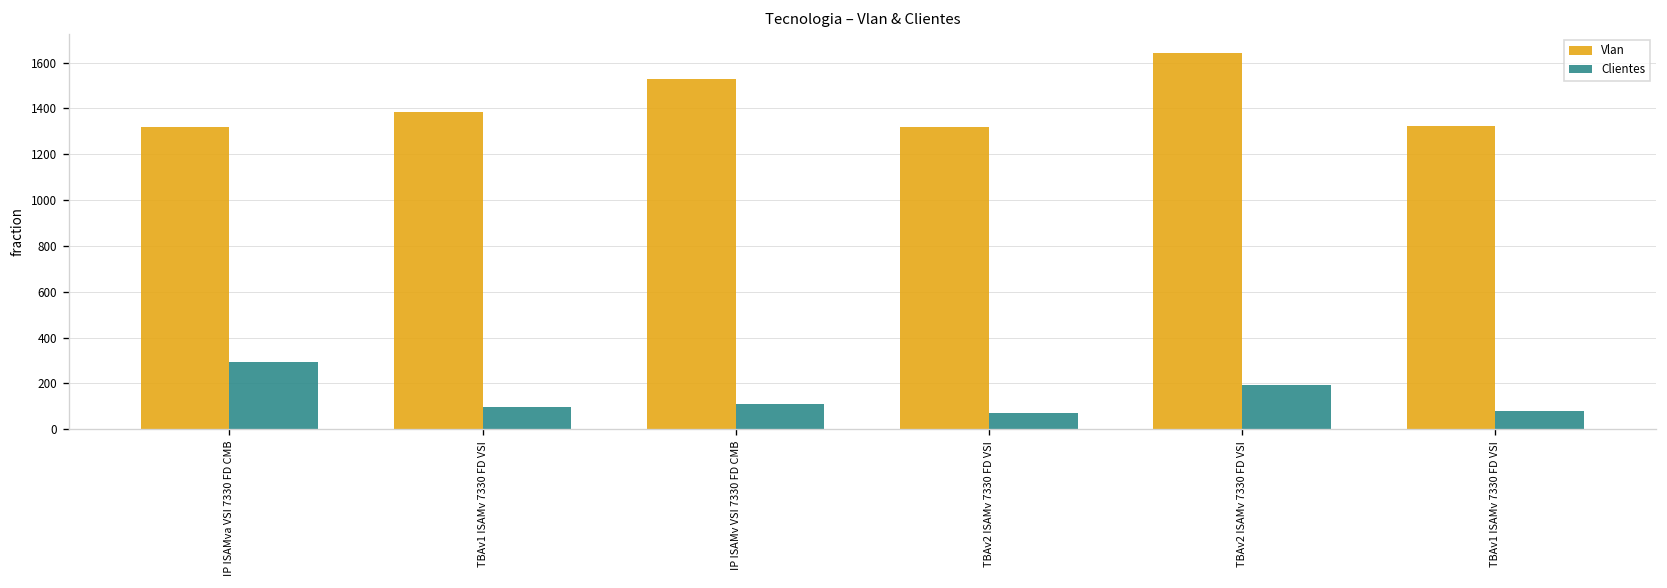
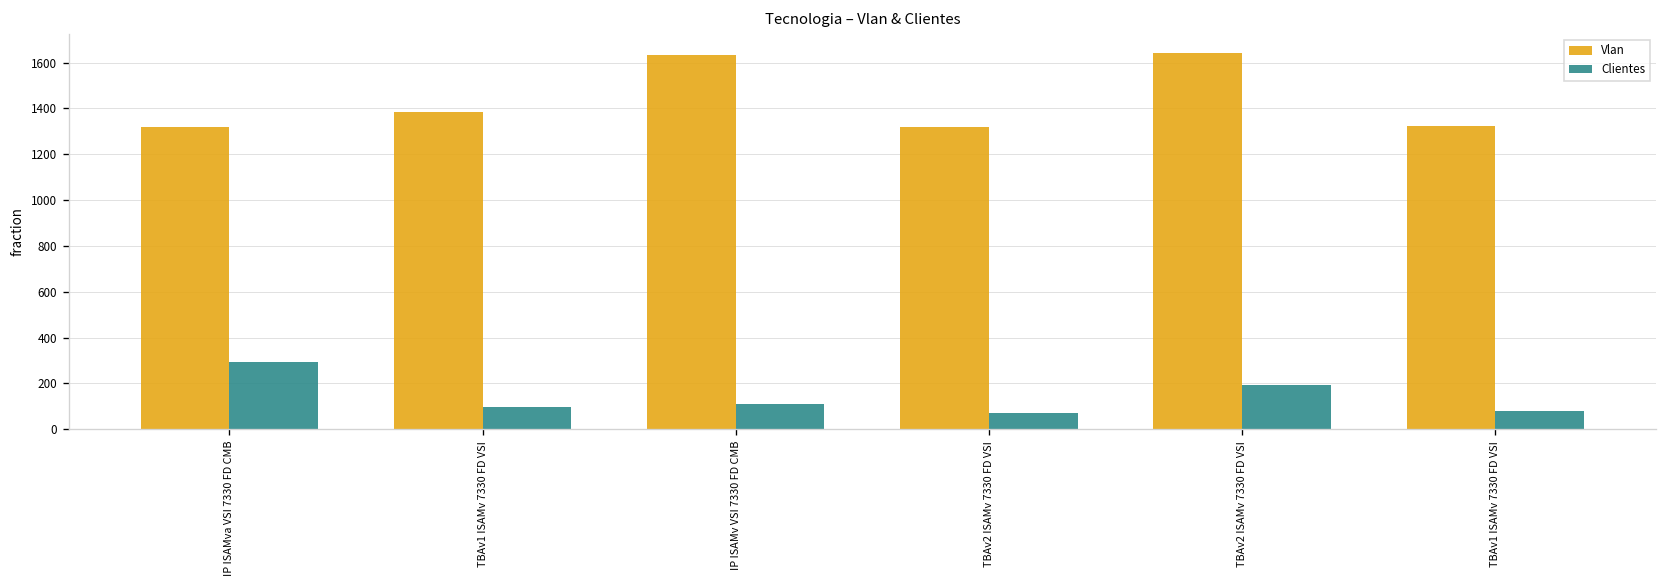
  {
    "Vlan": {
      "IP ISAMva VSI 7330 FD CMB": 1320,
-     "IP ISAMv VSI 7330 FD CMB": 1530
+     "IP ISAMv VSI 7330 FD CMB": 1640
    },
    "Clientes": {
      "IP ISAMva VSI 7330 FD CMB": 290,
      "IP ISAMv VSI 7330 FD CMB": 110
    }
  }
